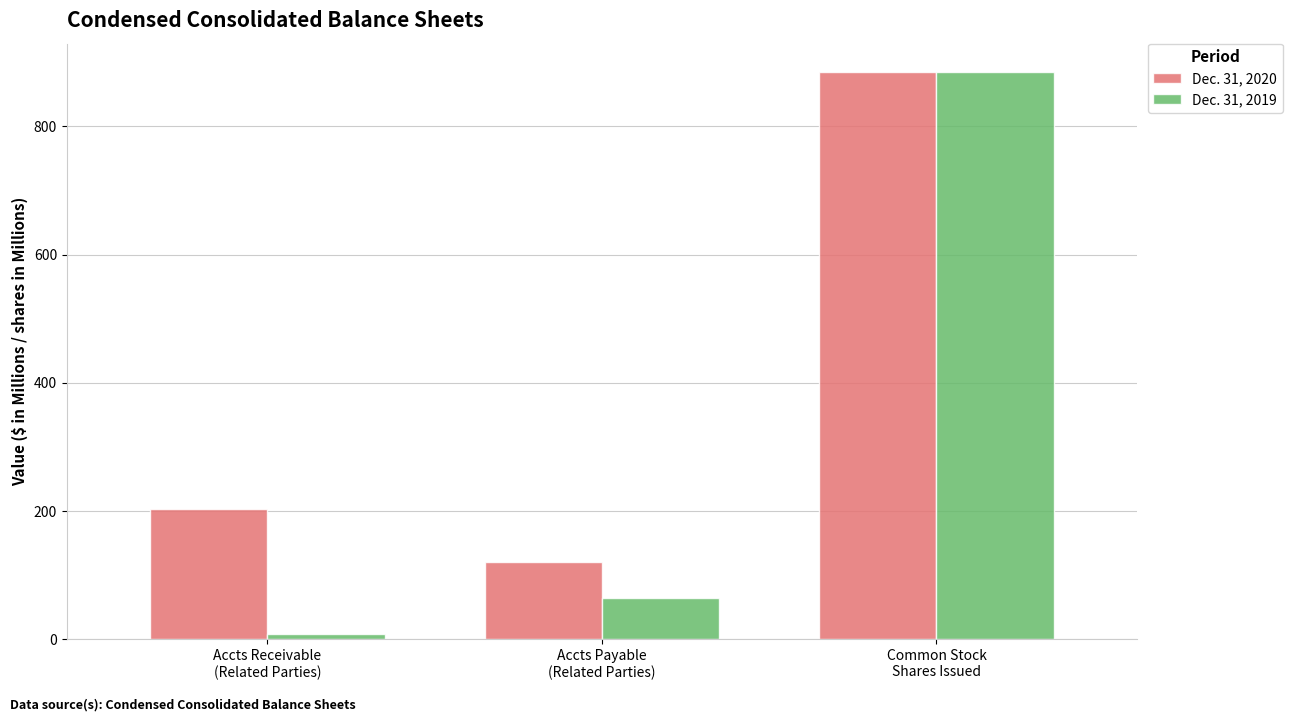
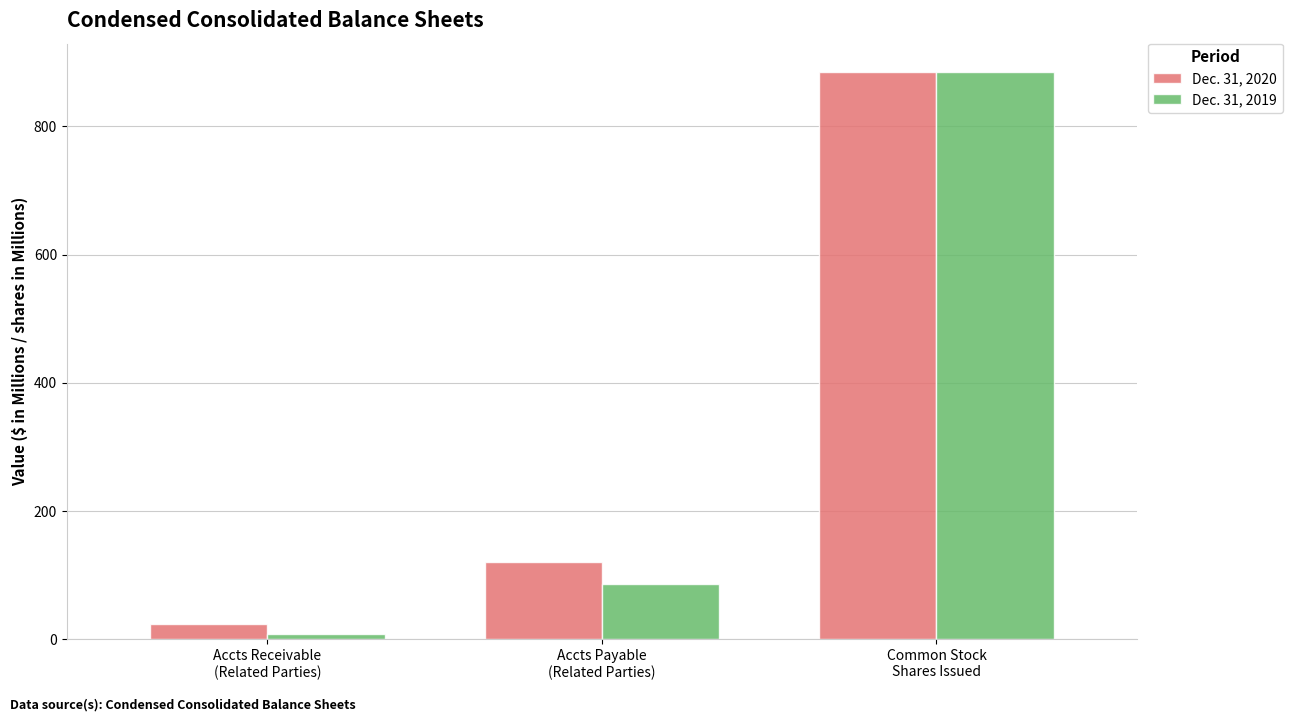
  {
    "Dec. 31, 2020": {
-     "Accts Receivable (Related Parties)": 200,
+     "Accts Receivable (Related Parties)": 20,
      "Accts Payable (Related Parties)": 120,
      "Common Stock Shares Issued": 880
    },
    "Dec. 31, 2019": {
      "Accts Receivable (Related Parties)": 10,
-     "Accts Payable (Related Parties)": 60,
+     "Accts Payable (Related Parties)": 90,
      "Common Stock Shares Issued": 880
    }
  }
